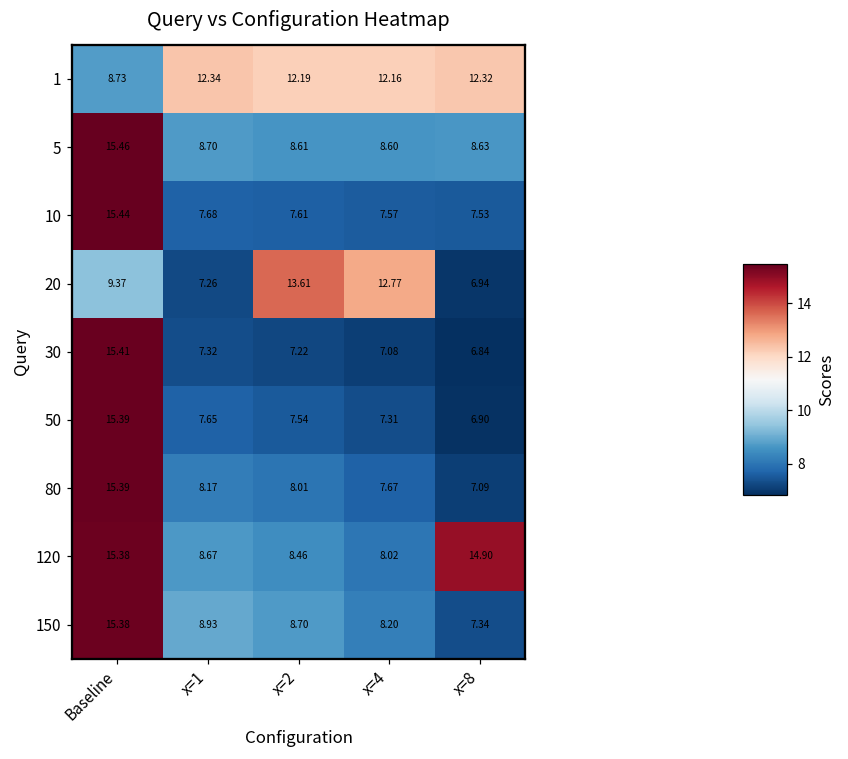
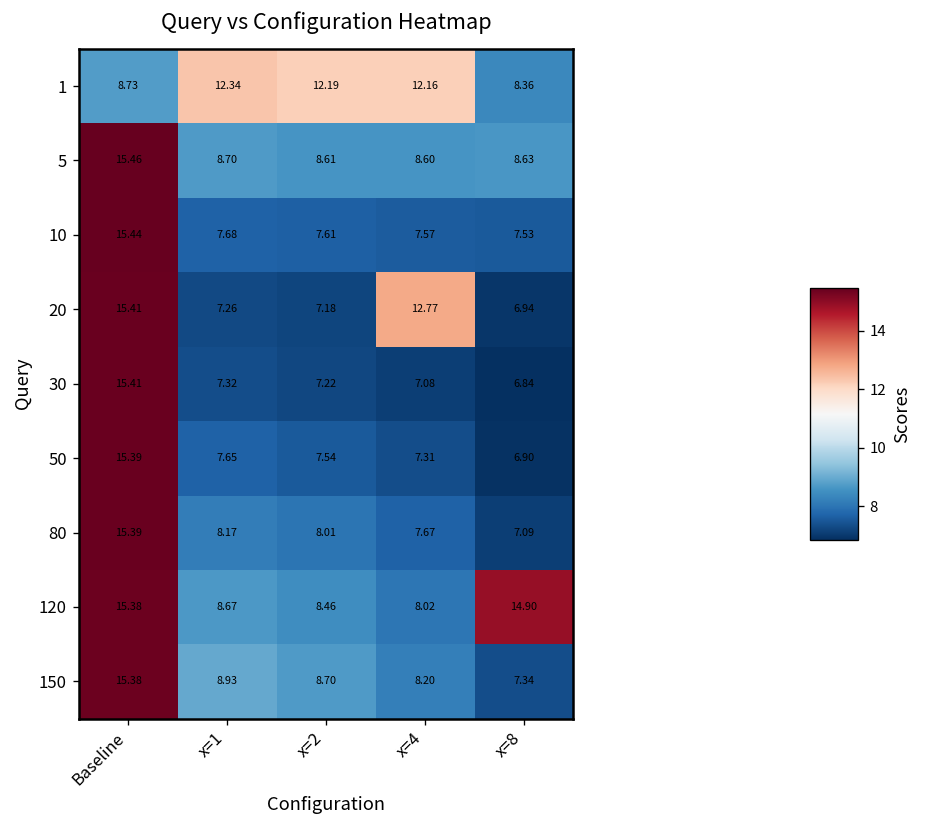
  {
    "1": {
      "Baseline": 8.73,
      "x=1": 12.34,
      "x=2": 12.19,
      "x=4": 12.16,
-     "x=8": 12.32
+     "x=8": 8.36
    },
    "5": {
      "Baseline": 15.46,
      "x=1": 8.70,
      "x=2": 8.61,
      "x=4": 8.60,
      "x=8": 8.63
    },
    "10": {
      "Baseline": 15.44,
      "x=1": 7.68,
      "x=2": 7.61,
      "x=4": 7.57,
      "x=8": 7.53
    },
    "20": {
-     "Baseline": 9.37,
+     "Baseline": 15.41,
      "x=1": 7.26,
-     "x=2": 13.61,
+     "x=2": 7.18,
      "x=4": 12.77,
      "x=8": 6.94
    },
    "30": {
      "Baseline": 15.41,
      "x=1": 7.32,
      "x=2": 7.22,
      "x=4": 7.08,
      "x=8": 6.84
    },
    "50": {
      "Baseline": 15.39,
      "x=1": 7.65,
      "x=2": 7.54,
      "x=4": 7.31,
      "x=8": 6.90
    },
    "80": {
      "Baseline": 15.39,
      "x=1": 8.17,
      "x=2": 8.01,
      "x=4": 7.67,
      "x=8": 7.09
    },
    "120": {
      "Baseline": 15.38,
      "x=1": 8.67,
      "x=2": 8.46,
      "x=4": 8.02,
      "x=8": 14.90
    },
    "150": {
      "Baseline": 15.38,
      "x=1": 8.93,
      "x=2": 8.70,
      "x=4": 8.20,
      "x=8": 7.34
    }
  }
